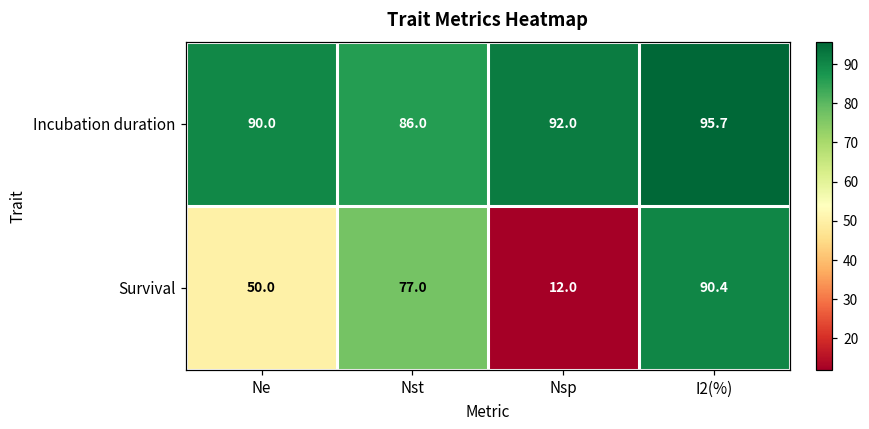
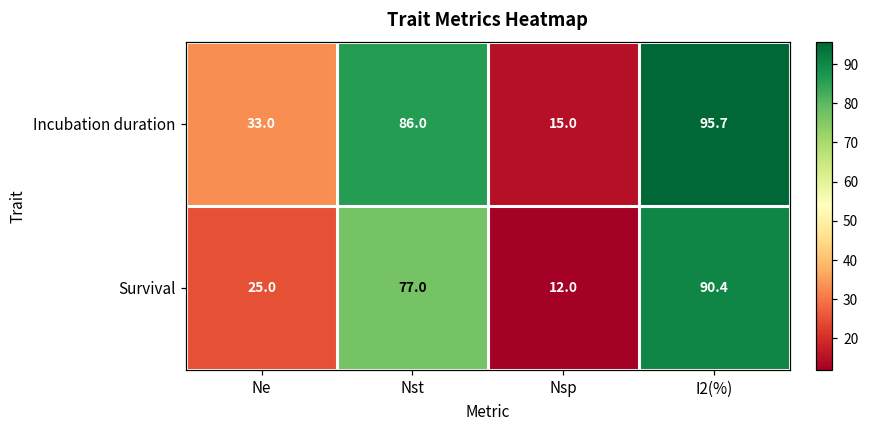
  {
    "Incubation duration": {
-     "Ne": 90.0,
+     "Ne": 33.0,
      "Nst": 86.0,
-     "Nsp": 92.0,
+     "Nsp": 15.0,
      "I2(%)": 95.7
    },
    "Survival": {
-     "Ne": 50.0,
+     "Ne": 25.0,
      "Nst": 77.0,
      "Nsp": 12.0,
      "I2(%)": 90.4
    }
  }
